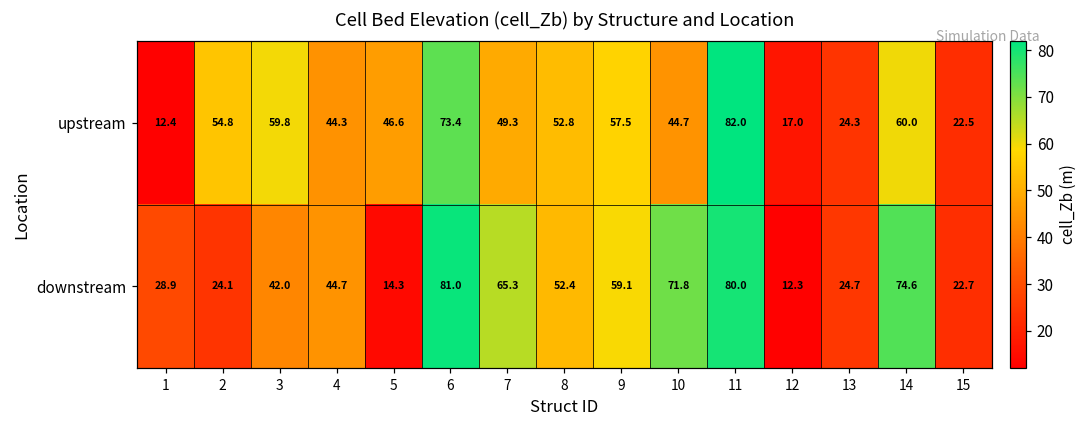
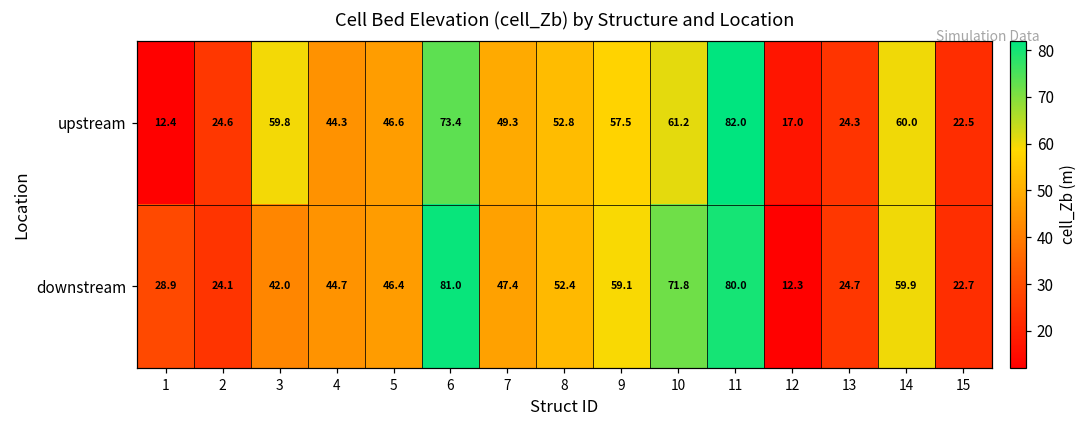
  {
    "upstream": {
      "1": 12.4,
-     "2": 54.8,
+     "2": 24.6,
      "3": 59.8,
      "4": 44.3,
      "5": 46.6,
      "6": 73.4,
      "7": 49.3,
      "8": 52.8,
      "9": 57.5,
-     "10": 44.7,
+     "10": 61.2,
      "11": 82.0,
      "12": 17.0,
      "13": 24.3,
      "14": 60.0,
      "15": 22.5
    },
    "downstream": {
      "1": 28.9,
      "2": 24.1,
      "3": 42.0,
      "4": 44.7,
-     "5": 14.3,
+     "5": 46.4,
      "6": 81.0,
-     "7": 65.3,
+     "7": 47.4,
      "8": 52.4,
      "9": 59.1,
      "10": 71.8,
      "11": 80.0,
      "12": 12.3,
      "13": 24.7,
-     "14": 74.6,
+     "14": 59.9,
      "15": 22.7
    }
  }
